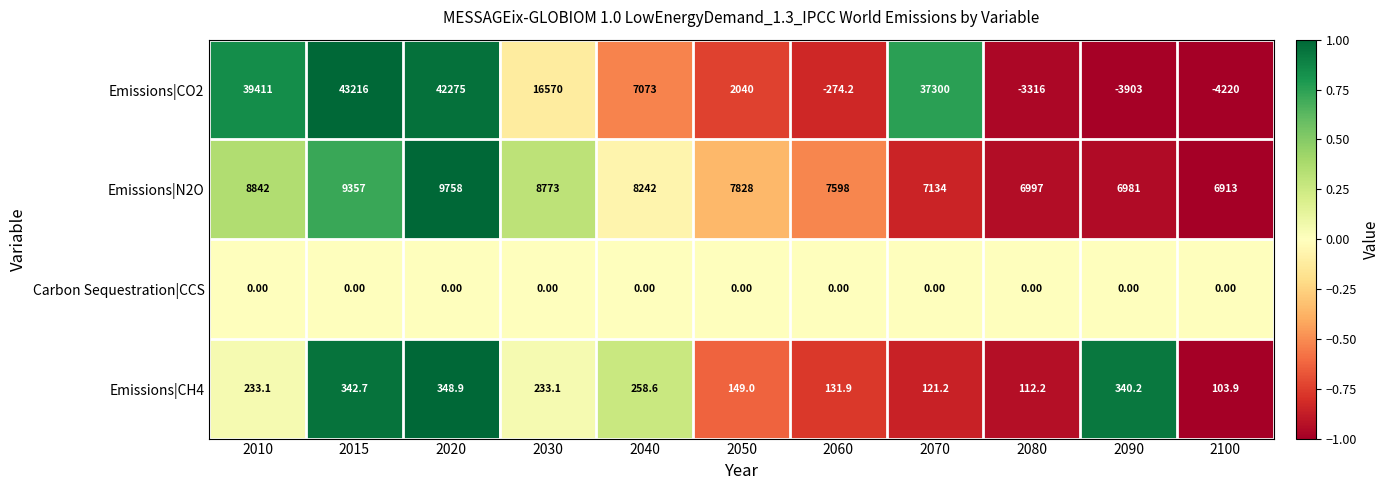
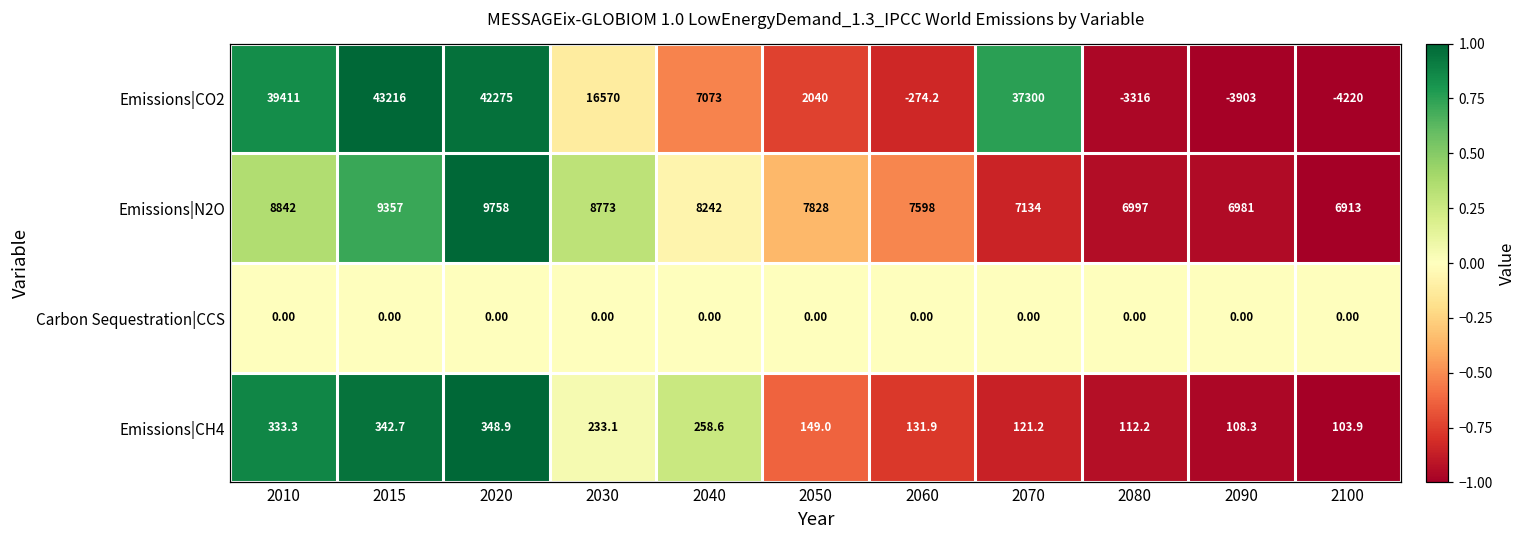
  {
    "Emissions|CO2": {
      "2010": 39411,
      "2015": 43216,
      "2020": 42275,
      "2030": 16570,
      "2040": 7073,
      "2050": 2040,
      "2060": -274.2,
      "2070": 37300,
      "2080": -3316,
      "2090": -3903,
      "2100": -4220
    },
    "Emissions|N2O": {
      "2010": 8842,
      "2015": 9357,
      "2020": 9758,
      "2030": 8773,
      "2040": 8242,
      "2050": 7828,
      "2060": 7598,
      "2070": 7134,
      "2080": 6997,
      "2090": 6981,
      "2100": 6913
    },
    "Carbon Sequestration|CCS": {
      "2010": 0.00,
      "2015": 0.00,
      "2020": 0.00,
      "2030": 0.00,
      "2040": 0.00,
      "2050": 0.00,
      "2060": 0.00,
      "2070": 0.00,
      "2080": 0.00,
      "2090": 0.00,
      "2100": 0.00
    },
    "Emissions|CH4": {
-     "2010": 233.1,
+     "2010": 333.3,
      "2015": 342.7,
      "2020": 348.9,
      "2030": 233.1,
      "2040": 258.6,
      "2050": 149.0,
      "2060": 131.9,
      "2070": 121.2,
      "2080": 112.2,
-     "2090": 340.2,
+     "2090": 108.3,
      "2100": 103.9
    }
  }
